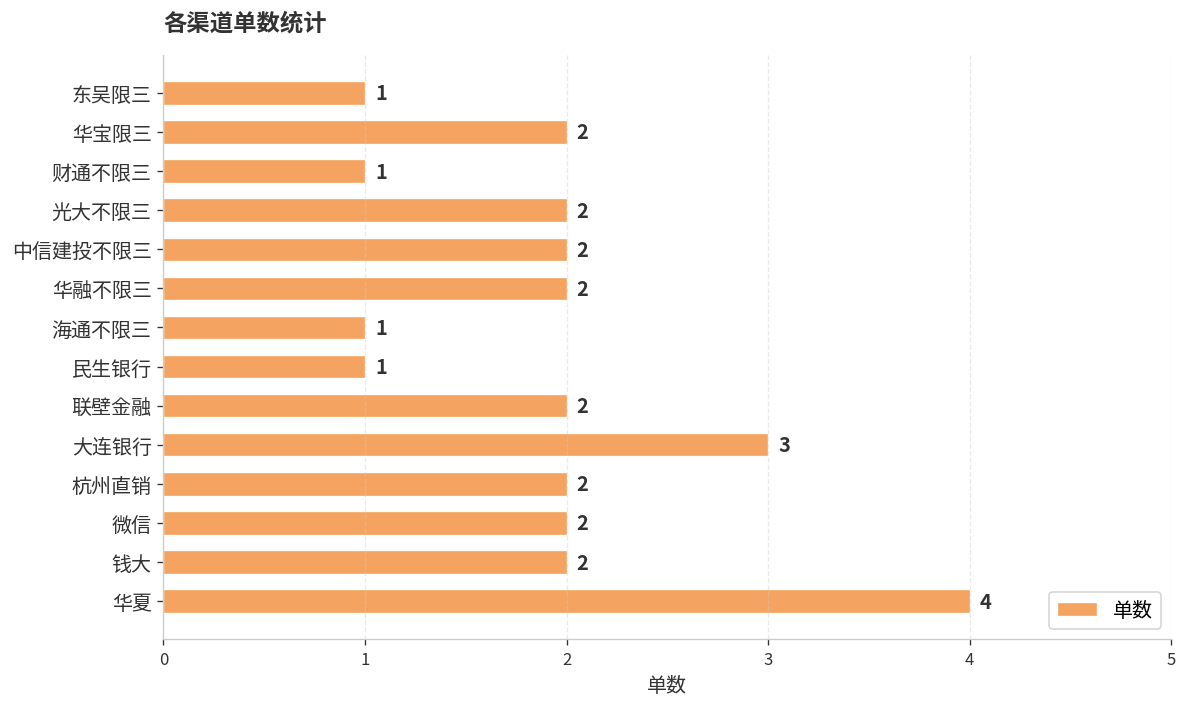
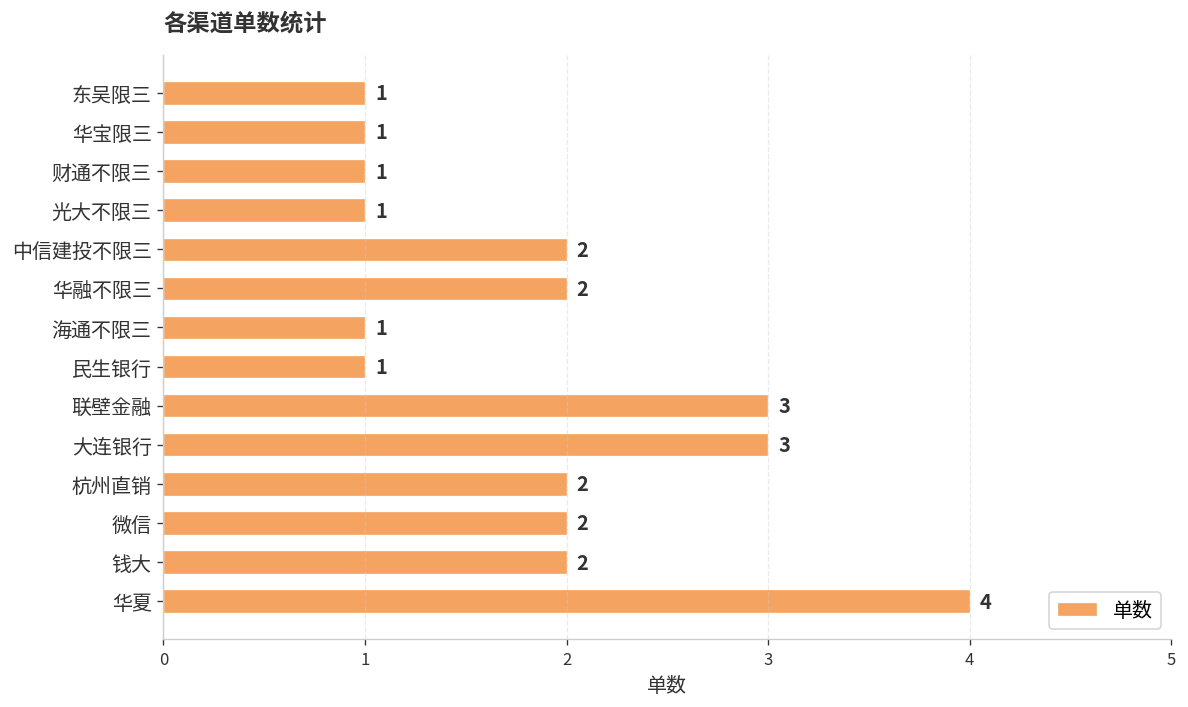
  {
    "东吴限三": 1,
-   "华宝限三": 2,
+   "华宝限三": 1,
    "财通不限三": 1,
-   "光大不限三": 2,
+   "光大不限三": 1,
    "中信建投不限三": 2,
    "华融不限三": 2,
    "海通不限三": 1,
    "民生银行": 1,
-   "联壁金融": 2,
+   "联壁金融": 3,
    "大连银行": 3,
    "杭州直销": 2,
    "微信": 2,
    "钱大": 2,
    "华夏": 4
  }
